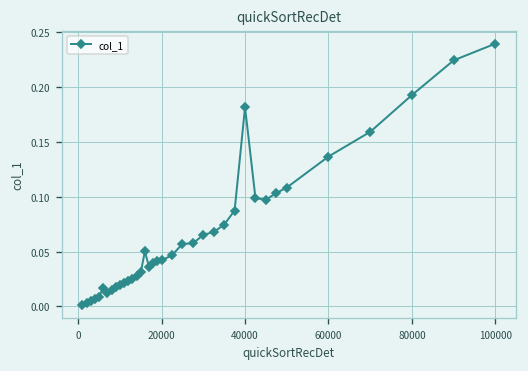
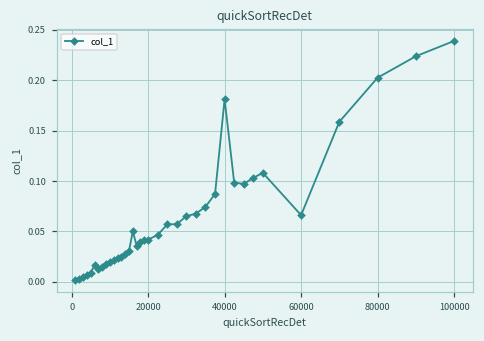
  {
    "20000": 0.04,
    "40000": 0.18,
-   "60000": 0.14,
-   "80000": 0.19,
+   "60000": 0.07,
+   "80000": 0.20,
    "100000": 0.24
  }
